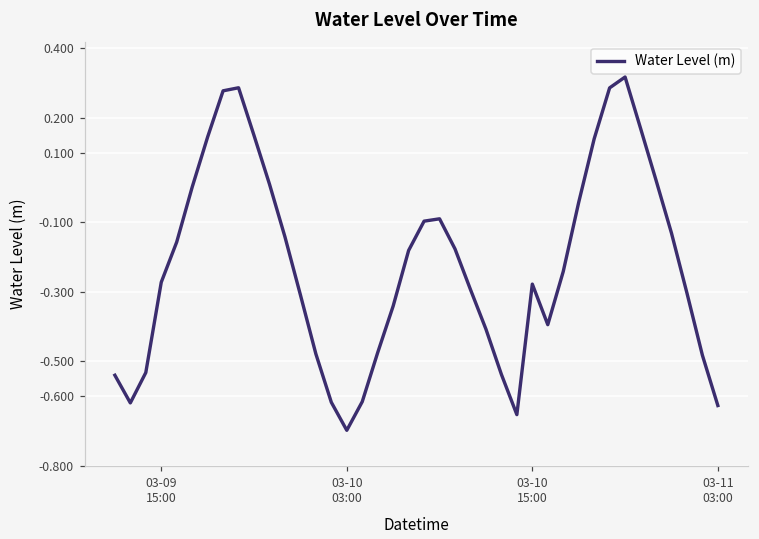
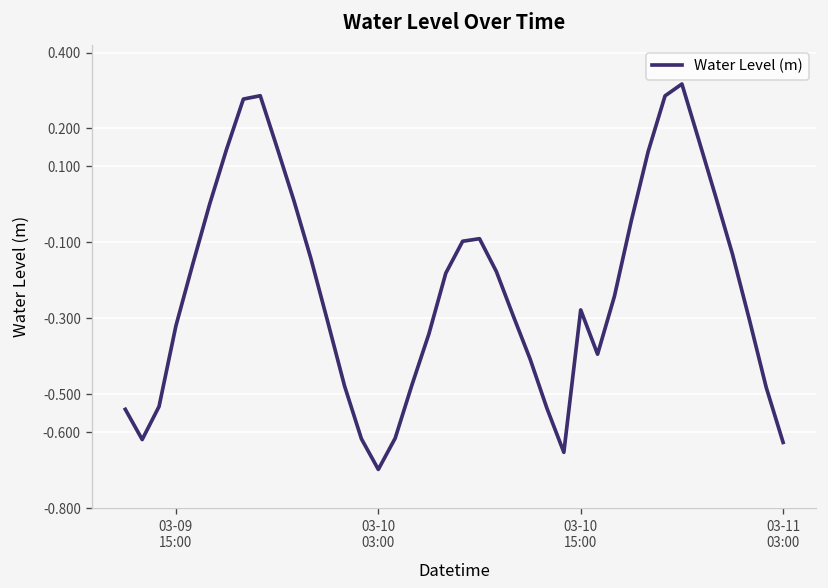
  {
-   "03-09 15:00": -0.27,
+   "03-09 15:00": -0.32,
    "03-10 03:00": -0.70,
    "03-10 15:00": -0.28,
    "03-11 03:00": -0.63
  }
